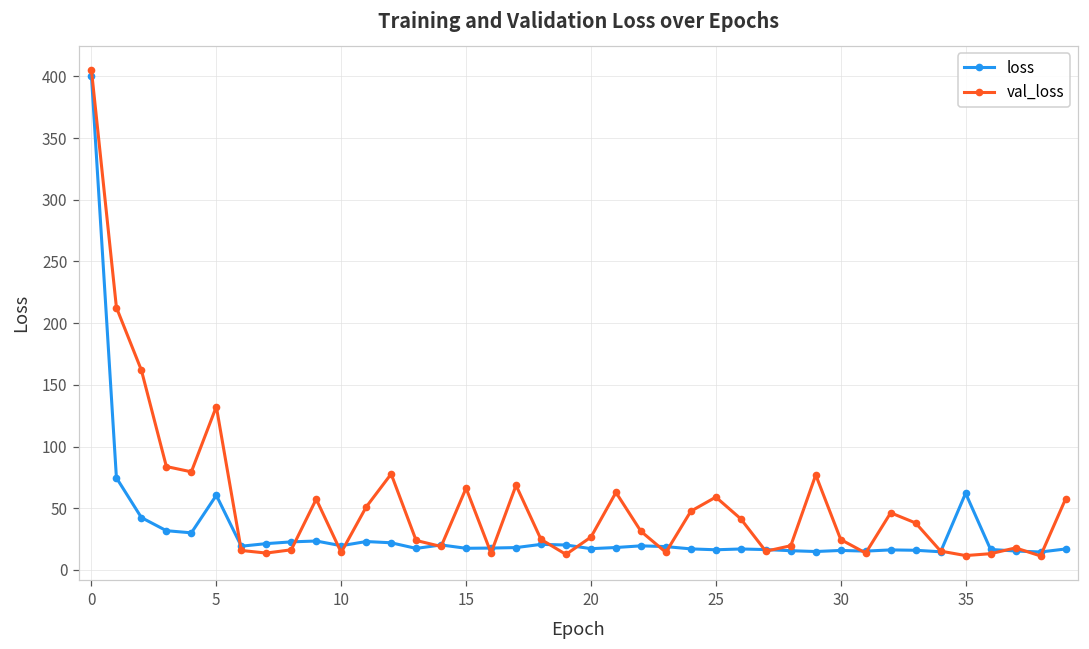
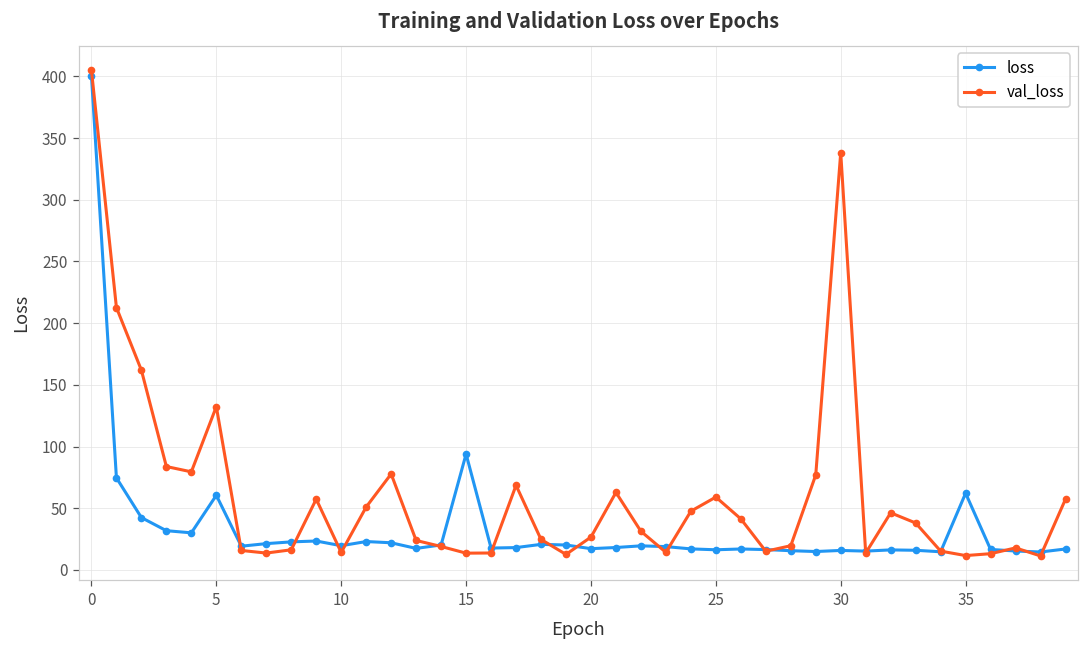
  {
    "loss": {
      "0": 401,
      "5": 61,
      "10": 20,
-     "15": 18,
+     "15": 94,
      "20": 17,
      "25": 16,
      "30": 16,
      "35": 62
    },
    "val_loss": {
      "0": 405,
      "5": 132,
      "10": 14,
-     "15": 66,
+     "15": 14,
      "20": 27,
      "25": 59,
-     "30": 25,
+     "30": 338,
      "35": 12
    }
  }
